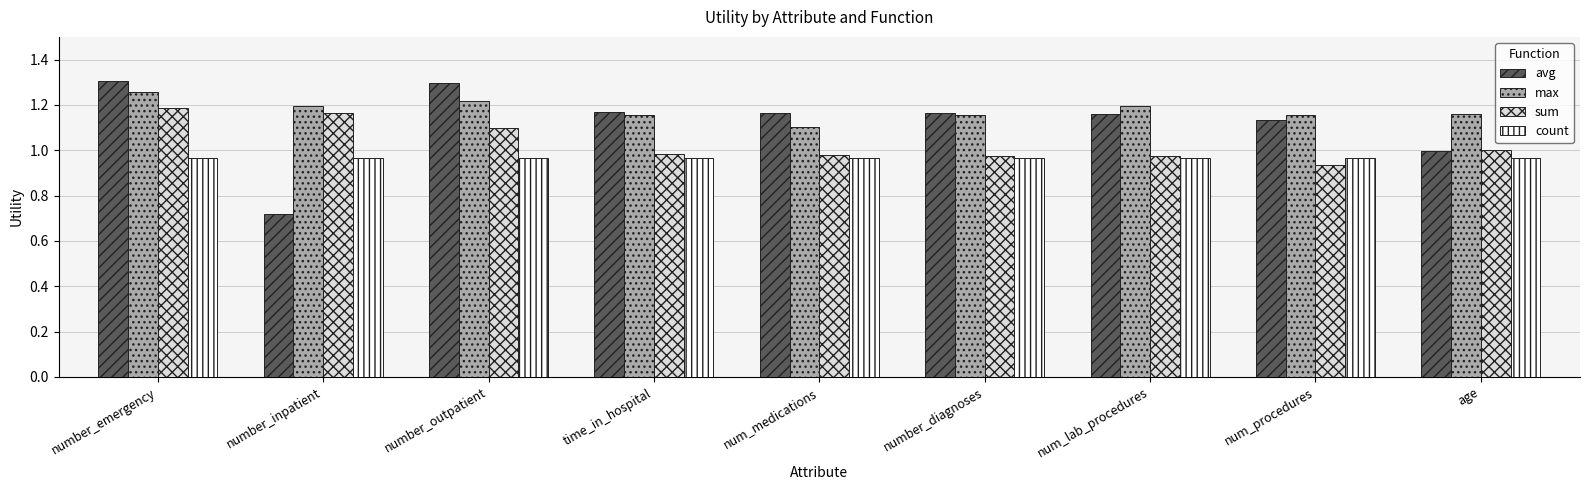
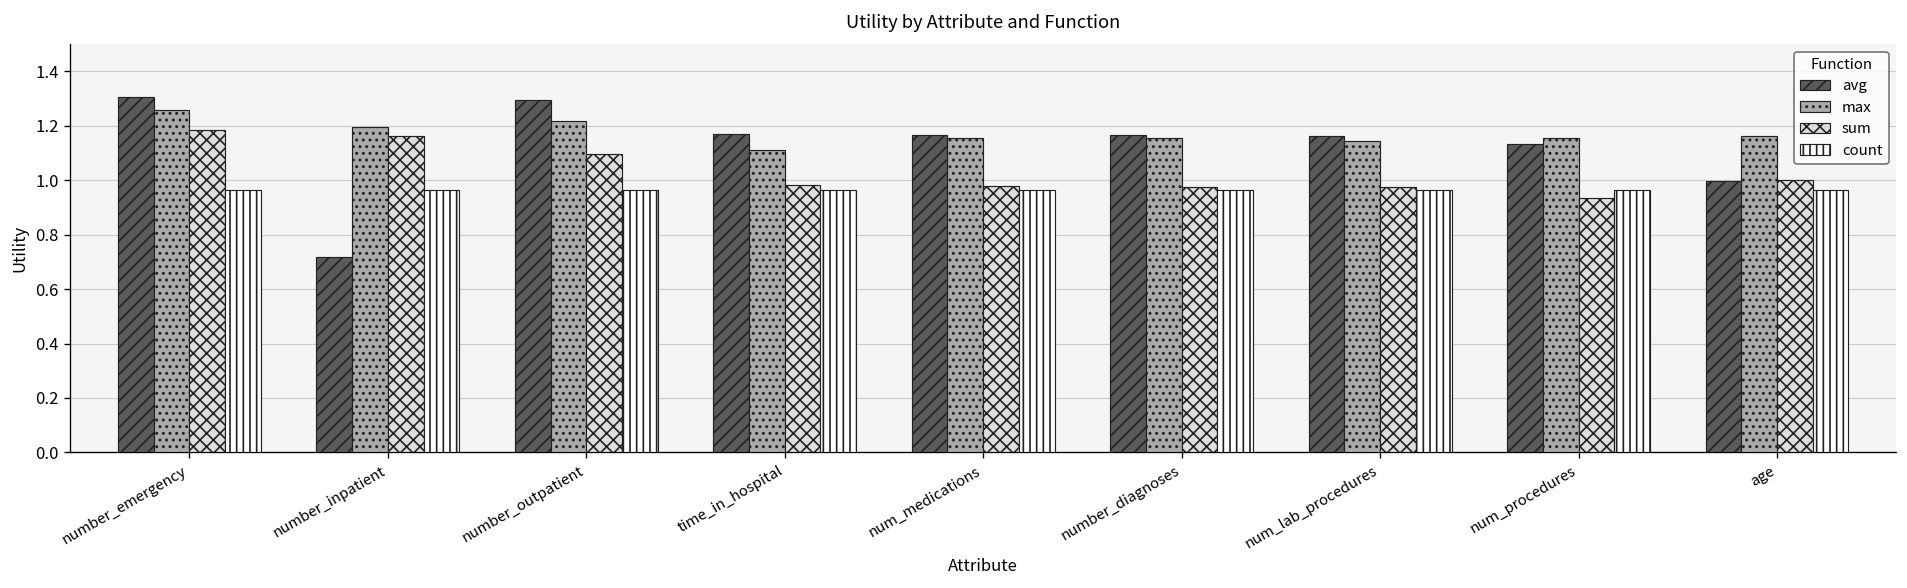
  {
    "avg": {
      "number_emergency": 1.31,
      "number_inpatient": 0.72,
      "number_outpatient": 1.29,
      "time_in_hospital": 1.17,
      "num_medications": 1.16,
      "number_diagnoses": 1.16,
      "num_lab_procedures": 1.16,
      "num_procedures": 1.13,
      "age": 1.00
    },
    "max": {
      "number_emergency": 1.26,
      "number_inpatient": 1.20,
      "number_outpatient": 1.22,
-     "time_in_hospital": 1.15,
-     "num_medications": 1.10,
+     "time_in_hospital": 1.11,
+     "num_medications": 1.15,
      "number_diagnoses": 1.15,
-     "num_lab_procedures": 1.20,
+     "num_lab_procedures": 1.15,
      "num_procedures": 1.15,
      "age": 1.16
    }
  }
